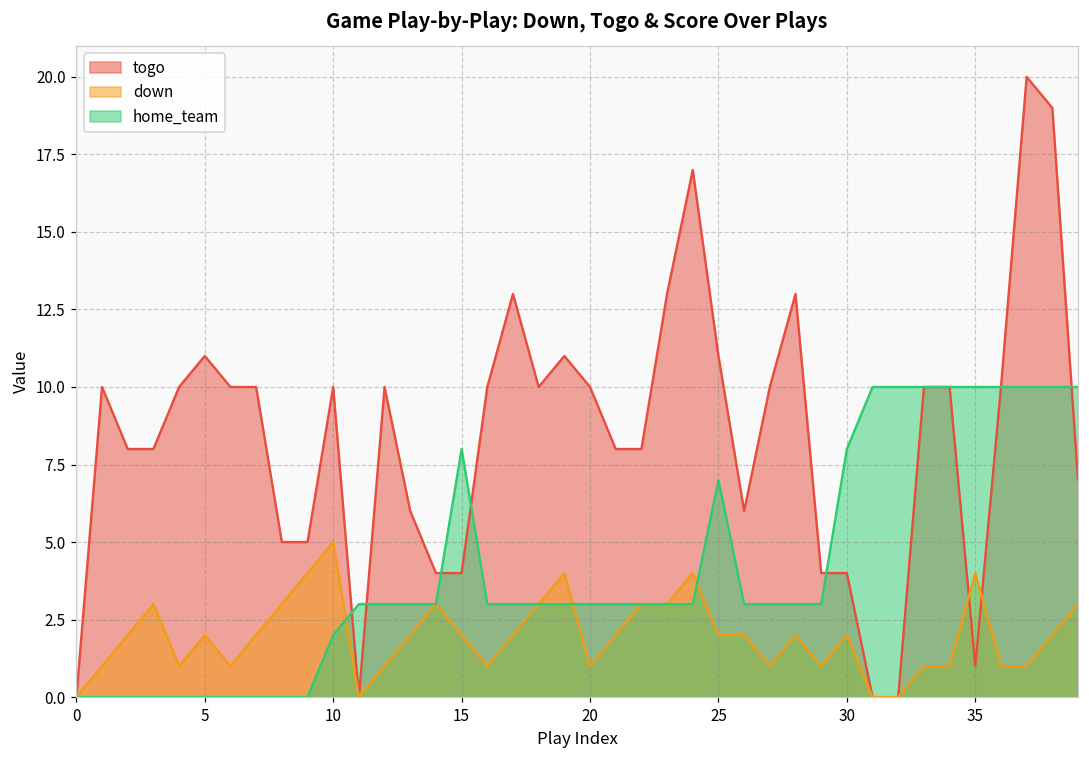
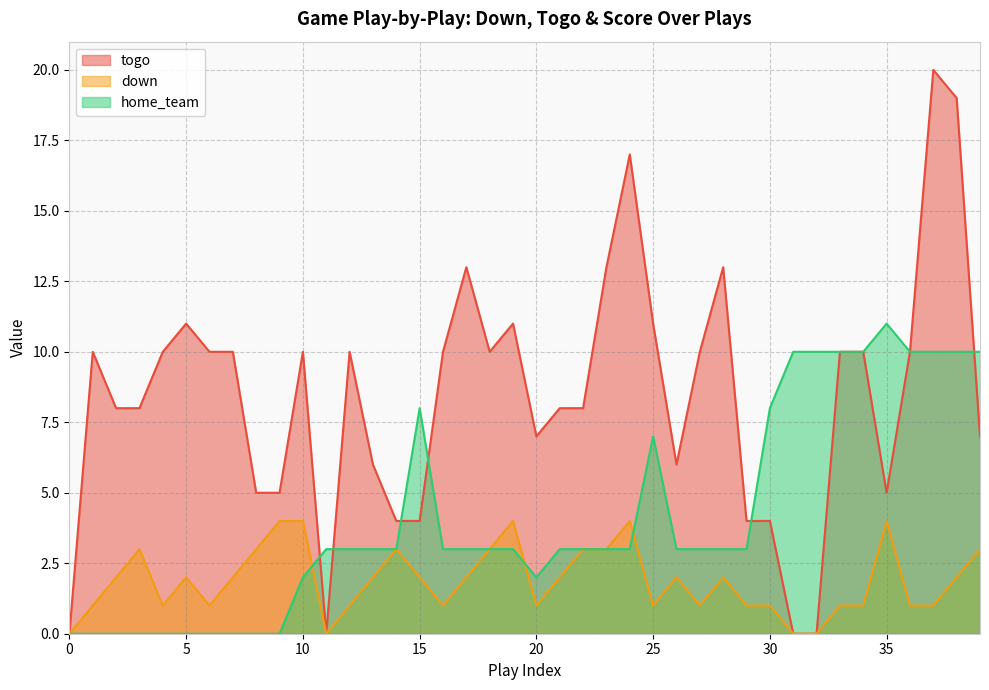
  {
    "togo": {
      "5": 11,
      "10": 10,
      "15": 4,
-     "20": 10,
+     "20": 7,
      "25": 11,
      "30": 4,
-     "35": 1
+     "35": 5
    },
    "down": {
      "5": 2,
-     "10": 5,
+     "10": 4,
      "15": 2,
      "20": 1,
-     "25": 2,
-     "30": 2,
+     "25": 1,
+     "30": 1,
      "35": 4
    },
    "home_team": {
      "5": 0,
      "10": 2,
      "15": 8,
-     "20": 3,
+     "20": 2,
      "25": 7,
      "30": 8,
-     "35": 10
+     "35": 11
    }
  }
